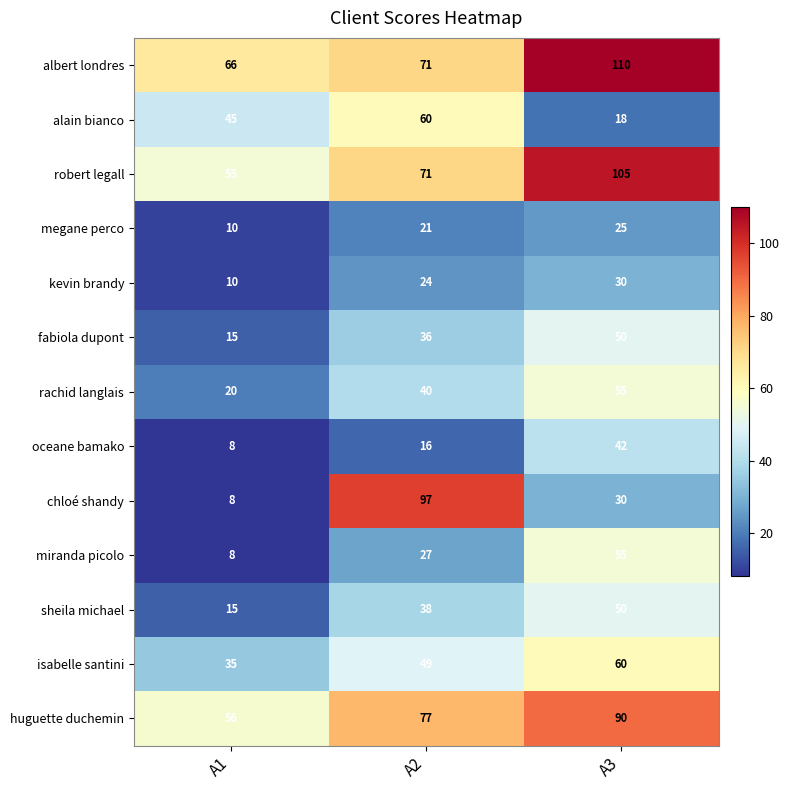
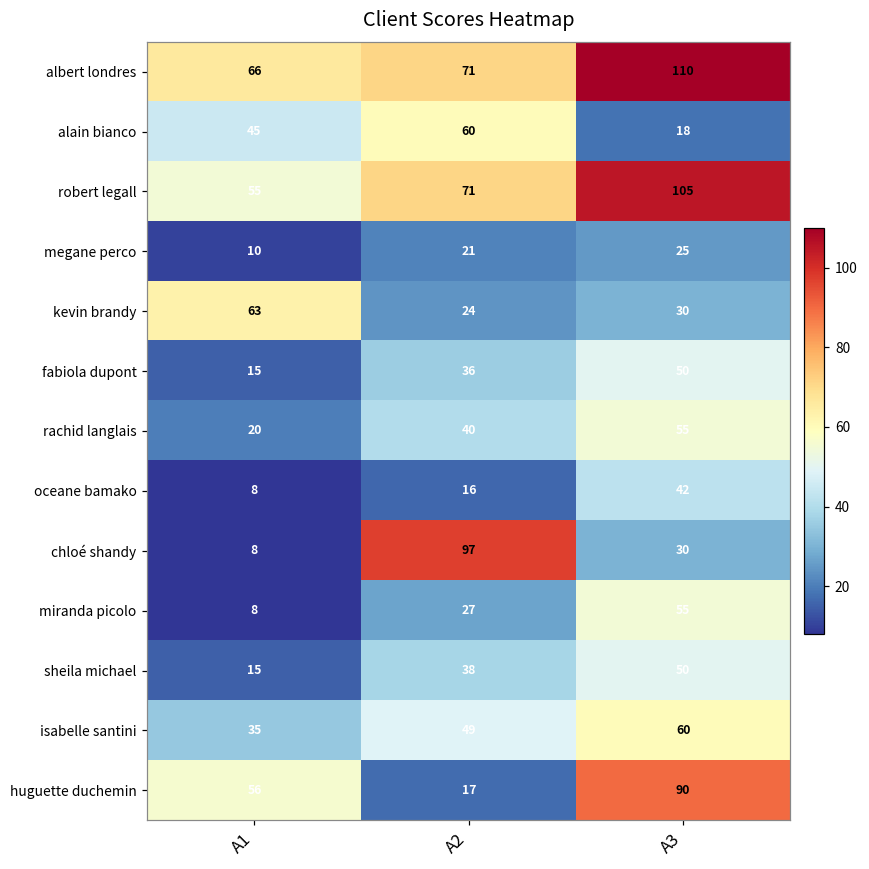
  {
    "albert londres": {
      "A1": 66,
      "A2": 71,
      "A3": 110
    },
    "alain bianco": {
      "A1": 45,
      "A2": 60,
      "A3": 18
    },
    "robert legall": {
      "A2": 71,
      "A3": 105
    },
    "megane perco": {
      "A1": 10,
      "A2": 21,
      "A3": 25
    },
    "kevin brandy": {
-     "A1": 10,
+     "A1": 63,
      "A2": 24,
      "A3": 30
    },
    "fabiola dupont": {
      "A1": 15,
      "A2": 36
    },
    "rachid langlais": {
      "A1": 20,
      "A2": 40
    },
    "oceane bamako": {
      "A1": 8,
      "A2": 16,
      "A3": 42
    },
    "chloé shandy": {
      "A1": 8,
      "A2": 97,
      "A3": 30
    },
    "miranda picolo": {
      "A1": 8,
      "A2": 27
    },
    "sheila michael": {
      "A1": 15,
      "A2": 38
    },
    "isabelle santini": {
      "A1": 35,
      "A3": 60
    },
    "huguette duchemin": {
      "A1": 56,
-     "A2": 77,
+     "A2": 17,
      "A3": 90
    }
  }
